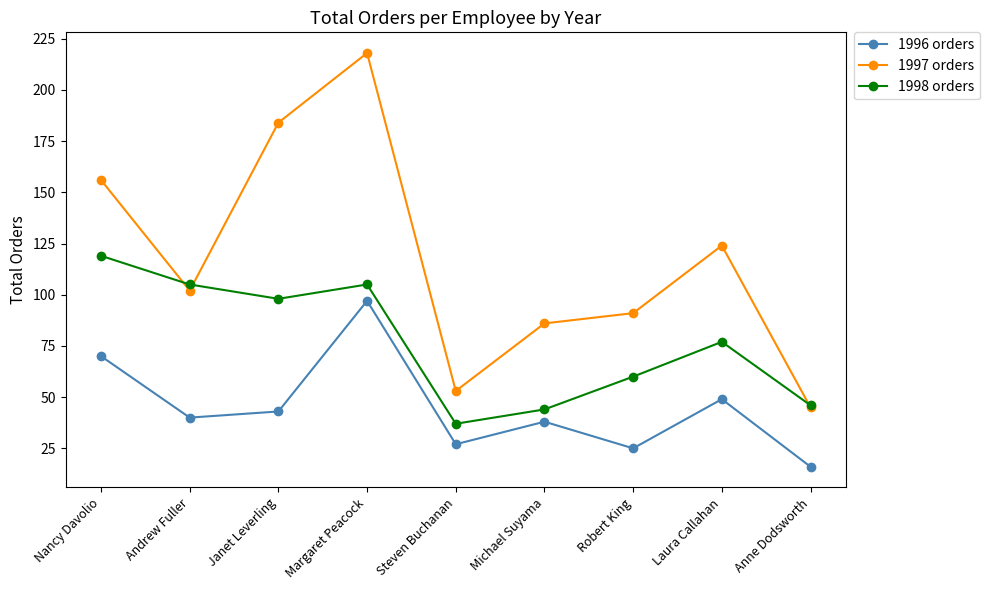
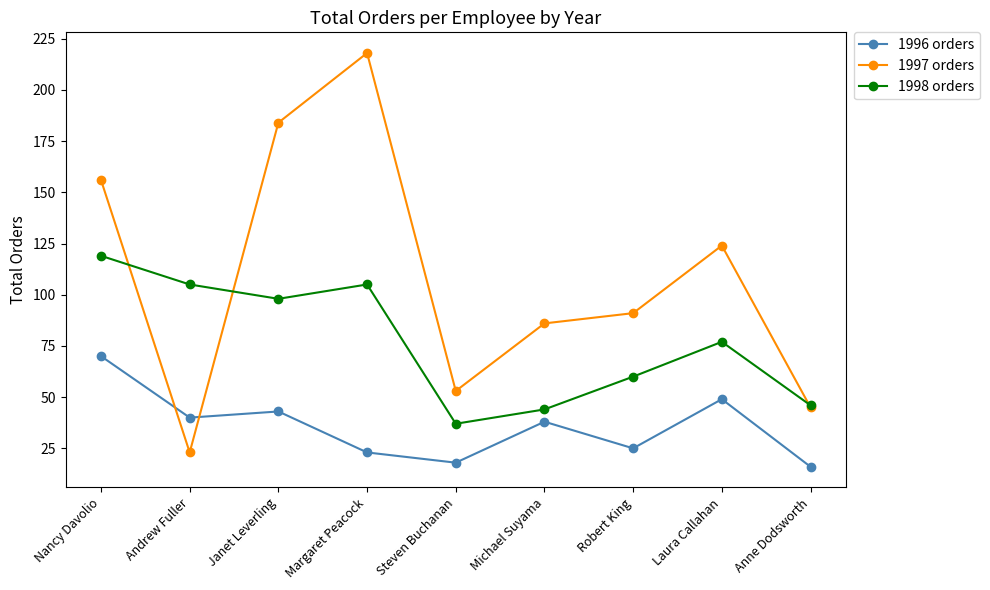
  {
    "1996 orders": {
      "Nancy Davolio": 70,
      "Andrew Fuller": 40,
      "Janet Leverling": 43,
-     "Margaret Peacock": 97,
-     "Steven Buchanan": 27,
+     "Margaret Peacock": 23,
+     "Steven Buchanan": 18,
      "Michael Suyama": 38,
      "Robert King": 25,
      "Laura Callahan": 49,
      "Anne Dodsworth": 16
    },
    "1997 orders": {
      "Nancy Davolio": 156,
-     "Andrew Fuller": 102,
+     "Andrew Fuller": 23,
      "Janet Leverling": 184,
      "Margaret Peacock": 218,
      "Steven Buchanan": 53,
      "Michael Suyama": 86,
      "Robert King": 91,
      "Laura Callahan": 124
    },
    "1998 orders": {
      "Nancy Davolio": 119,
      "Andrew Fuller": 105,
      "Janet Leverling": 98,
      "Margaret Peacock": 105,
      "Steven Buchanan": 37,
      "Michael Suyama": 44,
      "Robert King": 60,
      "Laura Callahan": 77
    }
  }
